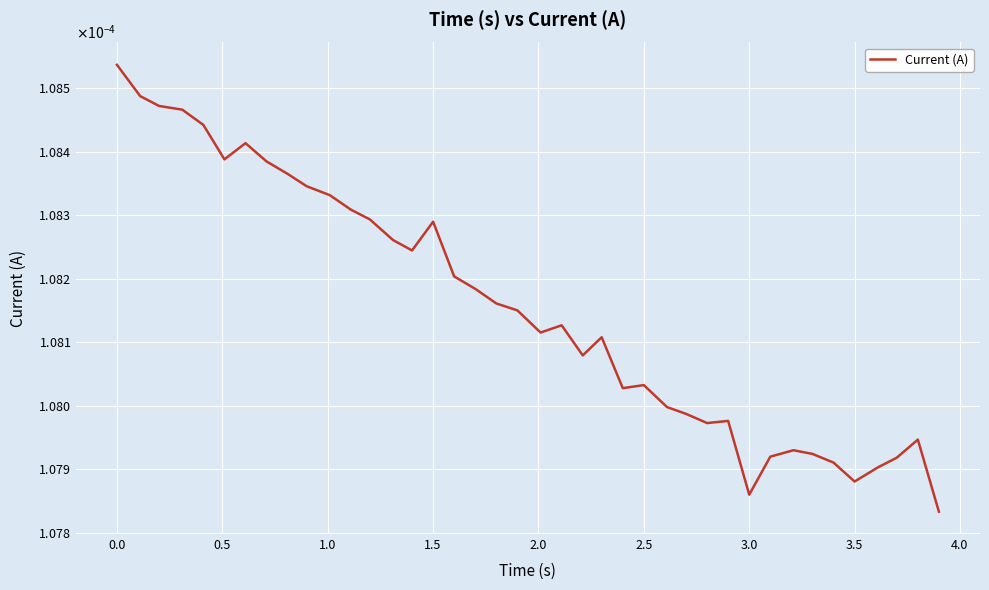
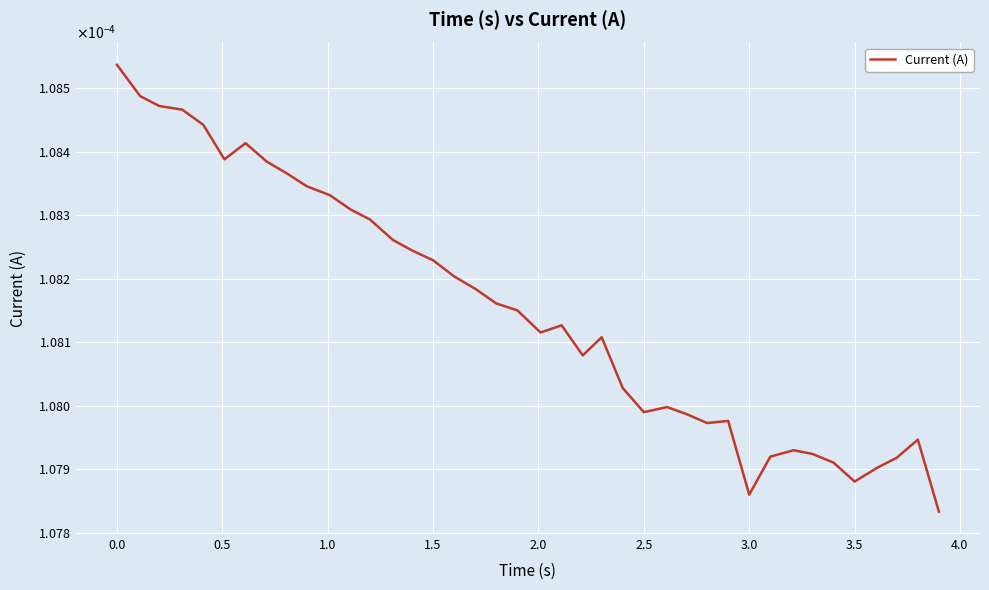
  {
    "0.0": 0.00010854,
-   "1.5": 0.00010829,
-   "2.5": 0.00010803,
+   "1.5": 0.00010823,
+   "2.5": 0.00010799,
    "3.0": 0.00010786,
    "3.5": 0.00010788
  }
